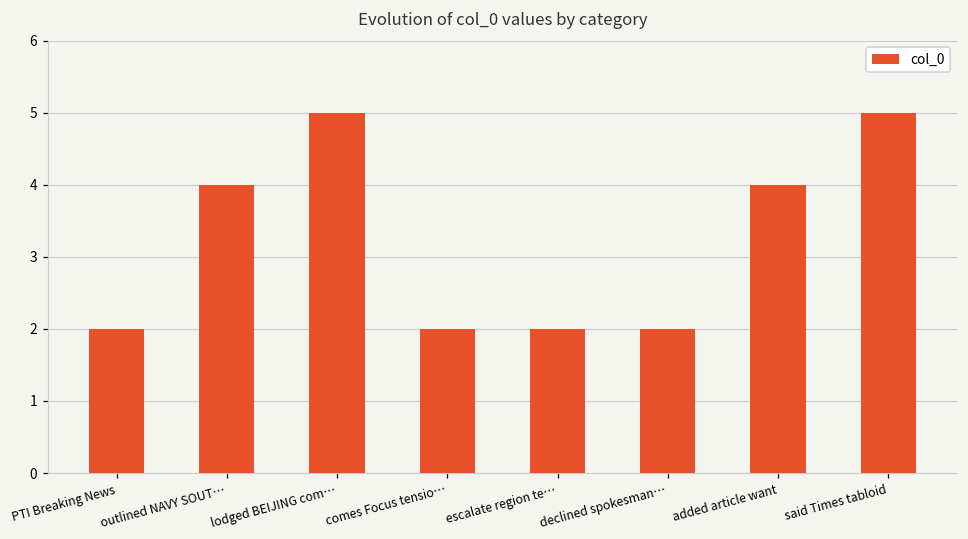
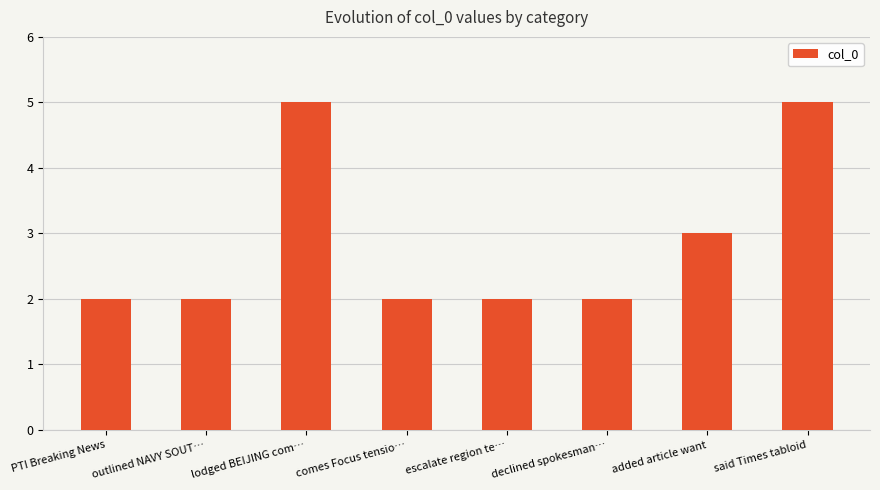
  {
    "PTI Breaking News": 2,
-   "outlined NAVY SOUT…": 4,
+   "outlined NAVY SOUT…": 2,
    "lodged BEIJING com…": 5,
    "comes Focus tensio…": 2,
    "escalate region te…": 2,
    "declined spokesman…": 2,
-   "added article want": 4,
+   "added article want": 3,
    "said Times tabloid": 5
  }
